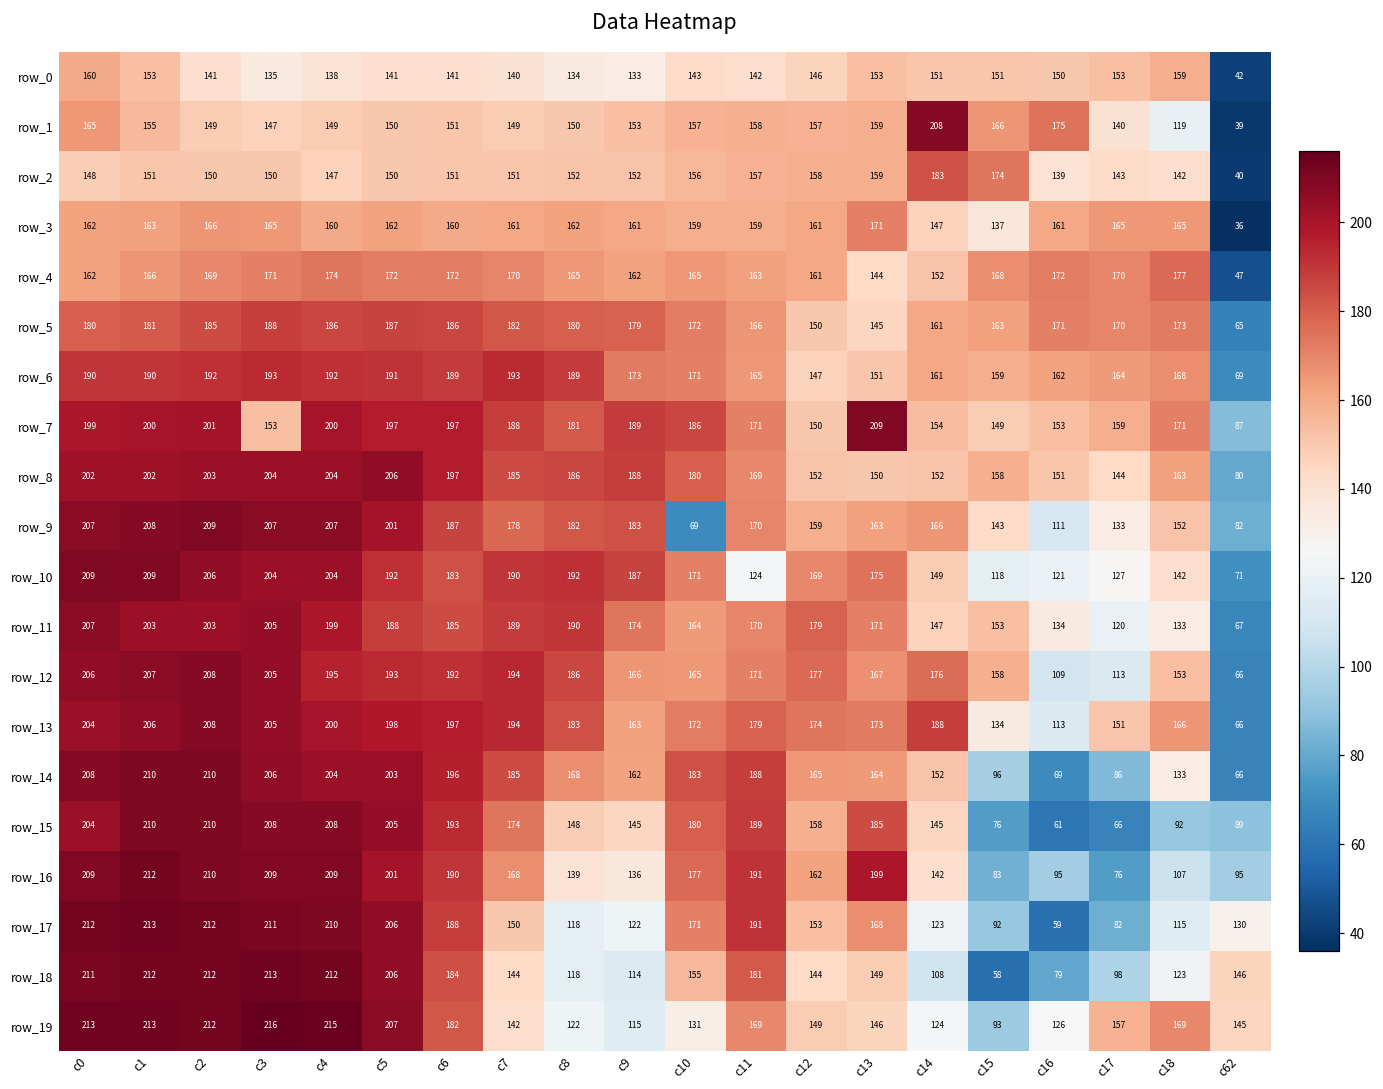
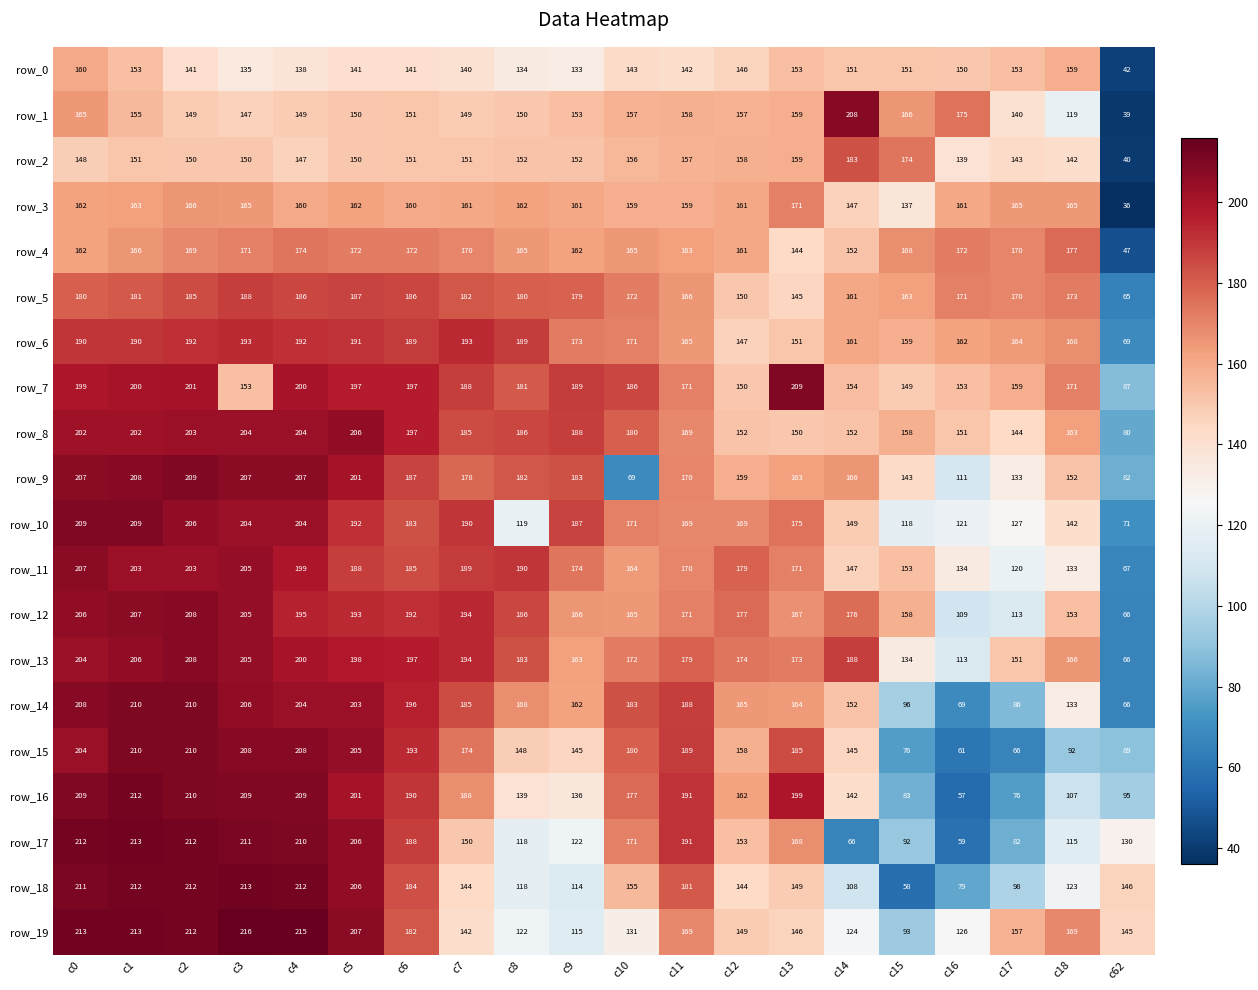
  {
    "row_10": {
      "c0": 209,
      "c1": 209,
      "c2": 206,
      "c3": 204,
      "c4": 204,
      "c5": 192,
      "c6": 183,
      "c7": 190,
-     "c8": 192,
+     "c8": 119,
      "c9": 187,
      "c10": 171,
-     "c11": 124,
+     "c11": 169,
      "c12": 169,
      "c13": 175,
      "c14": 149,
      "c15": 118,
      "c16": 121,
      "c17": 127,
      "c18": 142,
      "c62": 71
    },
    "row_16": {
      "c0": 209,
      "c1": 212,
      "c2": 210,
      "c3": 209,
      "c4": 209,
      "c5": 201,
      "c6": 190,
      "c7": 168,
      "c8": 139,
      "c9": 136,
      "c10": 177,
      "c11": 191,
      "c12": 162,
      "c13": 199,
      "c14": 142,
      "c15": 83,
-     "c16": 95,
+     "c16": 57,
      "c17": 76,
      "c18": 107,
      "c62": 95
    },
    "row_17": {
      "c0": 212,
      "c1": 213,
      "c2": 212,
      "c3": 211,
      "c4": 210,
      "c5": 206,
      "c6": 188,
      "c7": 150,
      "c8": 118,
      "c9": 122,
      "c10": 171,
      "c11": 191,
      "c12": 153,
      "c13": 168,
-     "c14": 123,
+     "c14": 66,
      "c15": 92,
      "c16": 59,
      "c17": 82,
      "c18": 115,
      "c62": 130
    }
  }
